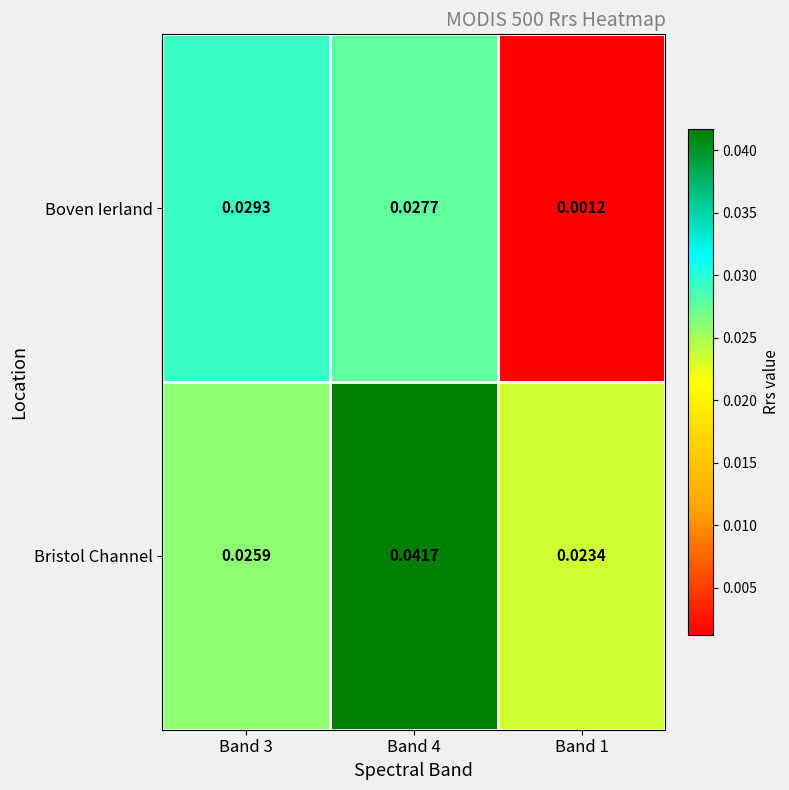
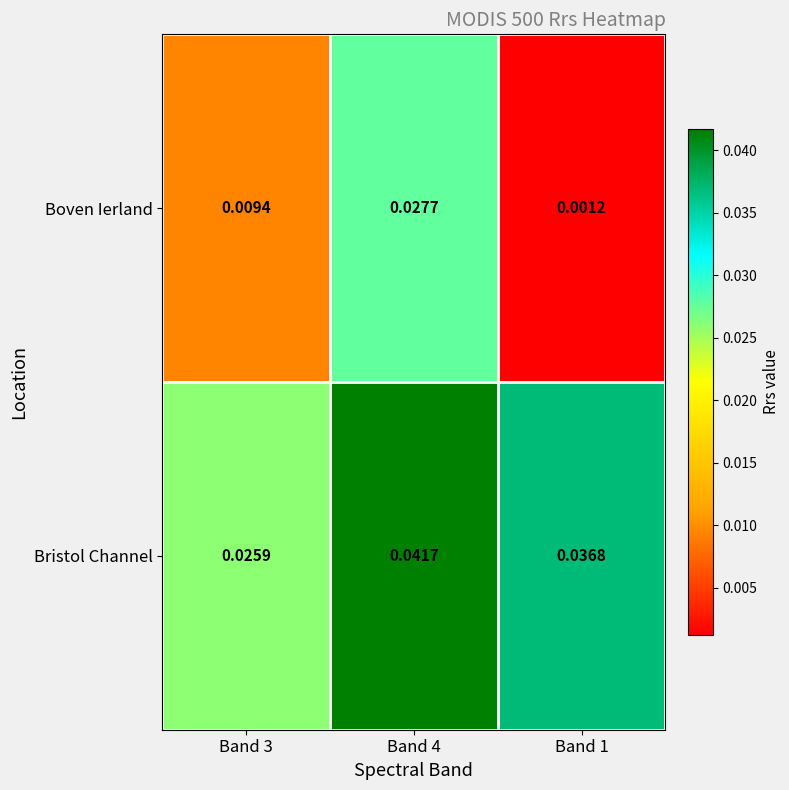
  {
    "Boven Ierland": {
-     "Band 3": 0.0293,
+     "Band 3": 0.0094,
      "Band 4": 0.0277,
      "Band 1": 0.0012
    },
    "Bristol Channel": {
      "Band 3": 0.0259,
      "Band 4": 0.0417,
-     "Band 1": 0.0234
+     "Band 1": 0.0368
    }
  }
